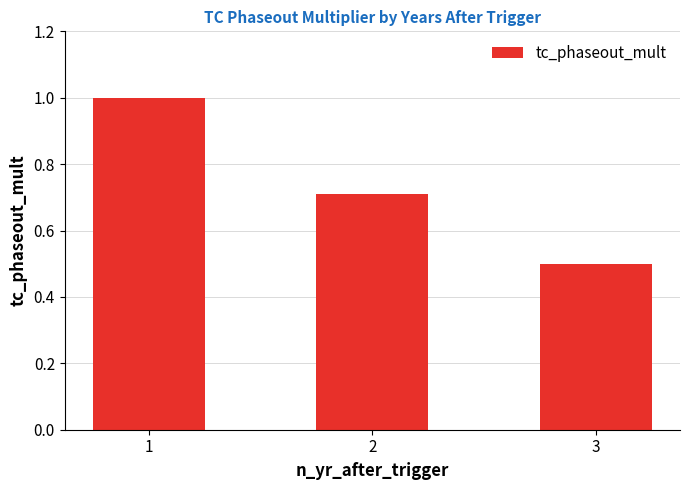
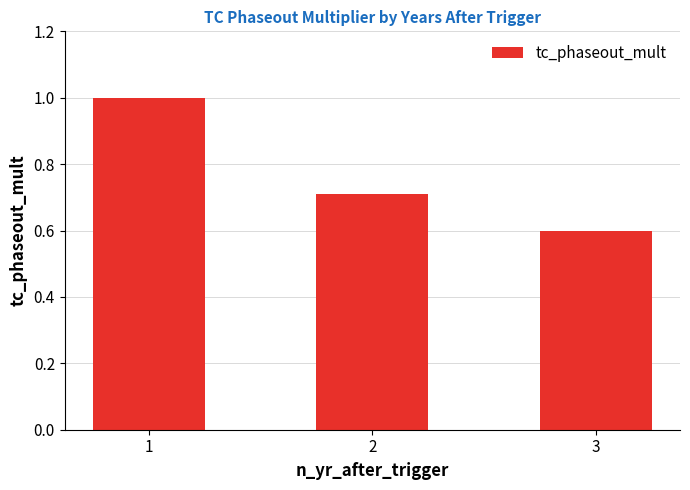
  {
    "1": 1.0,
    "2": 0.71,
-   "3": 0.5
+   "3": 0.6
  }
